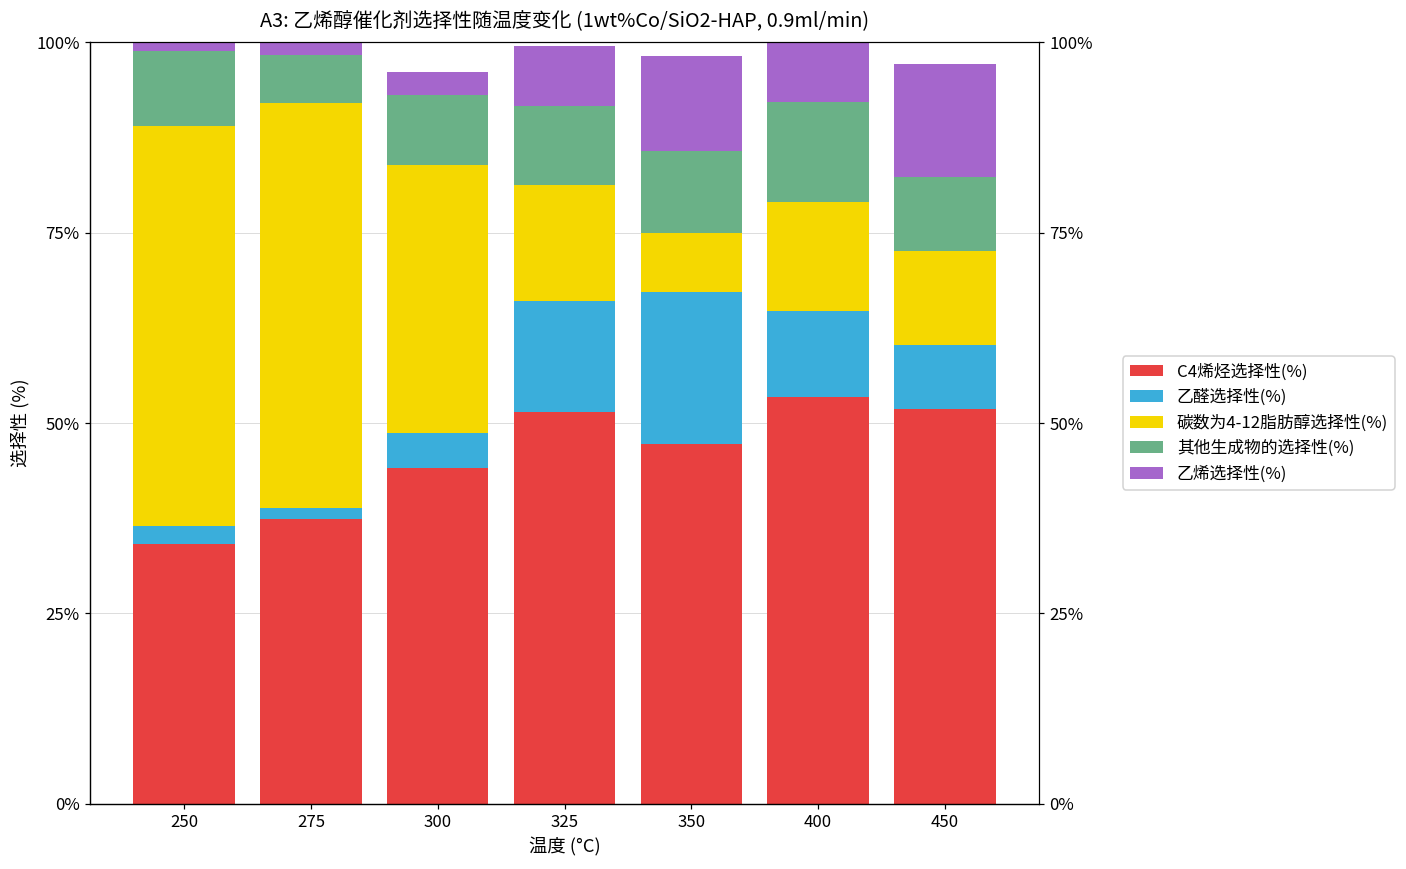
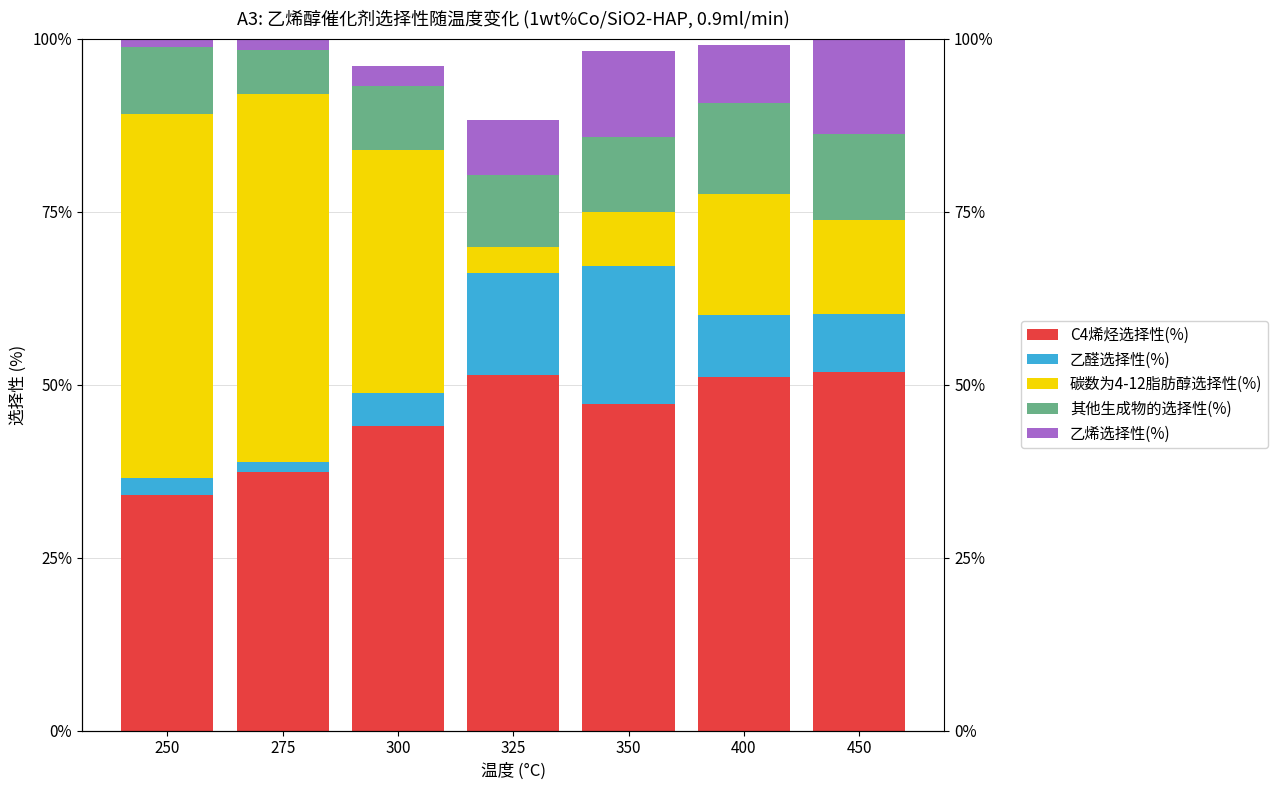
  {
    "C4烯烃选择性(%)": {
      "250": "34%",
      "275": "37%",
      "300": "44%",
      "325": "51%",
      "350": "47%",
-     "400": "53%",
+     "400": "51%",
      "450": "52%"
    },
    "乙醛选择性(%)": {
      "250": "2%",
      "275": "1%",
      "300": "5%",
      "325": "15%",
      "350": "20%",
-     "400": "11%",
+     "400": "9%",
      "450": "8%"
    },
    "碳数为4-12脂肪醇选择性(%)": {
      "250": "53%",
      "275": "53%",
      "300": "35%",
-     "325": "15%",
+     "325": "4%",
      "350": "8%",
-     "400": "14%",
-     "450": "12%"
+     "400": "17%",
+     "450": "14%"
    },
    "其他生成物的选择性(%)": {
      "250": "10%",
      "275": "6%",
      "300": "9%",
      "325": "10%",
      "350": "11%",
      "400": "13%",
-     "450": "10%"
+     "450": "12%"
    },
    "乙烯选择性(%)": {
      "250": "1%",
      "275": "2%",
      "300": "3%",
      "325": "8%",
      "350": "12%"
    }
  }
